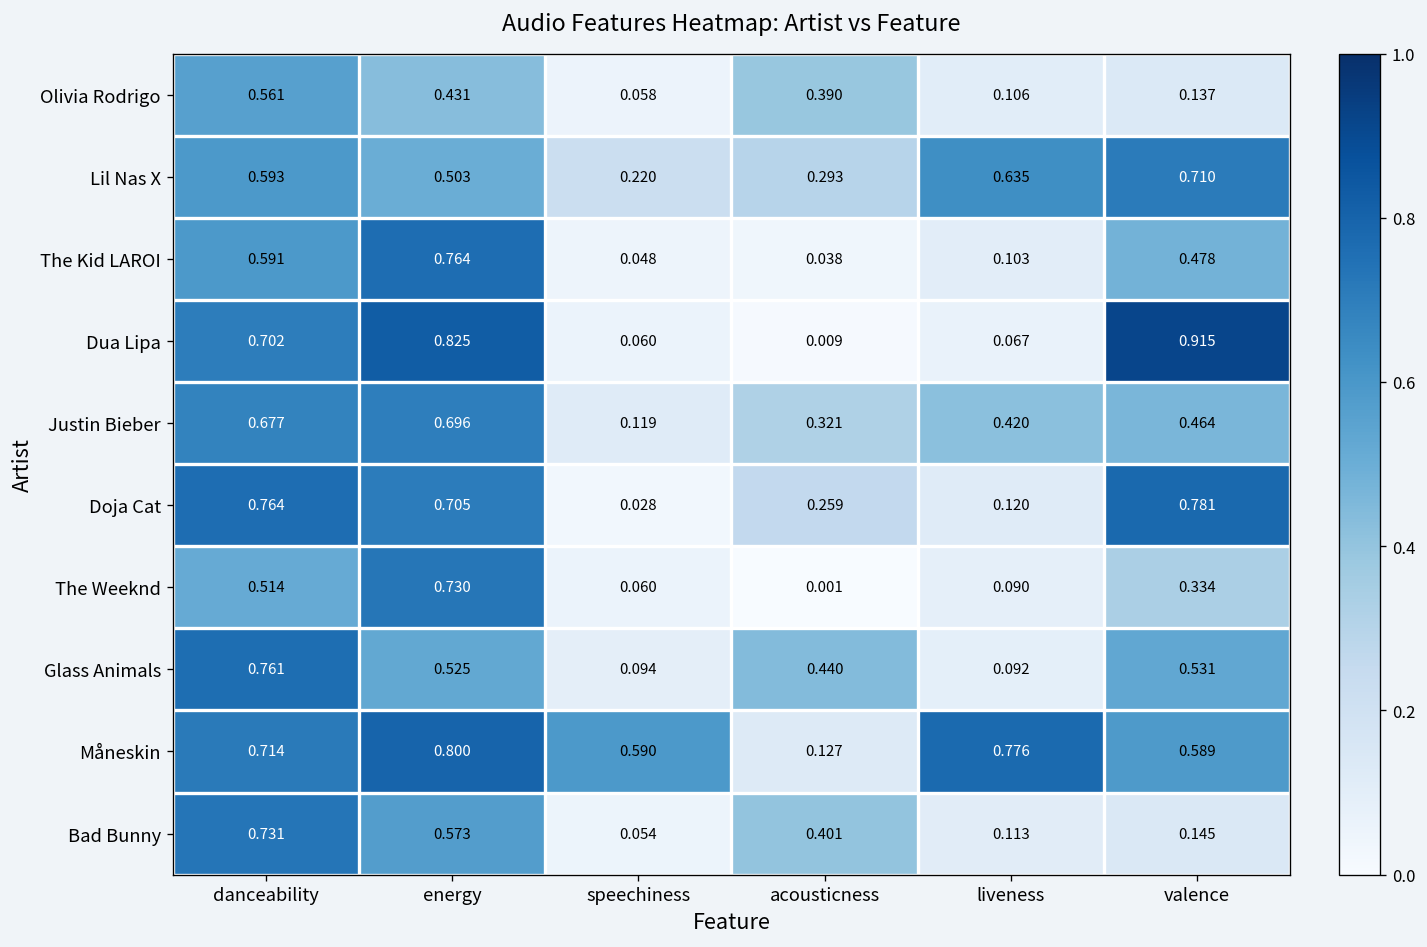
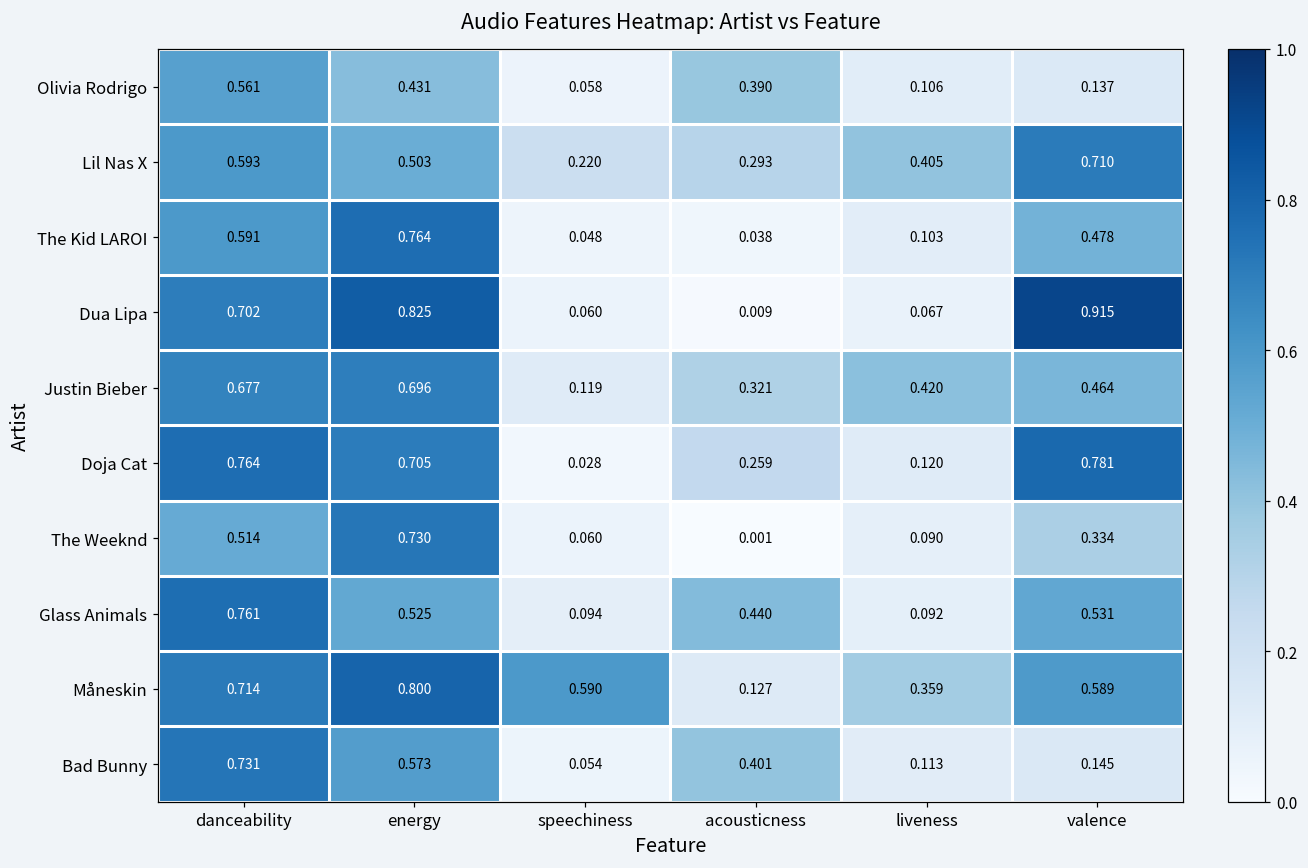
  {
    "Olivia Rodrigo": {
      "danceability": 0.561,
      "energy": 0.431,
      "speechiness": 0.058,
      "acousticness": 0.390,
      "liveness": 0.106,
      "valence": 0.137
    },
    "Lil Nas X": {
      "danceability": 0.593,
      "energy": 0.503,
      "speechiness": 0.220,
      "acousticness": 0.293,
-     "liveness": 0.635,
+     "liveness": 0.405,
      "valence": 0.710
    },
    "The Kid LAROI": {
      "danceability": 0.591,
      "energy": 0.764,
      "speechiness": 0.048,
      "acousticness": 0.038,
      "liveness": 0.103,
      "valence": 0.478
    },
    "Dua Lipa": {
      "danceability": 0.702,
      "energy": 0.825,
      "speechiness": 0.060,
      "acousticness": 0.009,
      "liveness": 0.067,
      "valence": 0.915
    },
    "Justin Bieber": {
      "danceability": 0.677,
      "energy": 0.696,
      "speechiness": 0.119,
      "acousticness": 0.321,
      "liveness": 0.420,
      "valence": 0.464
    },
    "Doja Cat": {
      "danceability": 0.764,
      "energy": 0.705,
      "speechiness": 0.028,
      "acousticness": 0.259,
      "liveness": 0.120,
      "valence": 0.781
    },
    "The Weeknd": {
      "danceability": 0.514,
      "energy": 0.730,
      "speechiness": 0.060,
      "acousticness": 0.001,
      "liveness": 0.090,
      "valence": 0.334
    },
    "Glass Animals": {
      "danceability": 0.761,
      "energy": 0.525,
      "speechiness": 0.094,
      "acousticness": 0.440,
      "liveness": 0.092,
      "valence": 0.531
    },
    "Måneskin": {
      "danceability": 0.714,
      "energy": 0.800,
      "speechiness": 0.590,
      "acousticness": 0.127,
-     "liveness": 0.776,
+     "liveness": 0.359,
      "valence": 0.589
    },
    "Bad Bunny": {
      "danceability": 0.731,
      "energy": 0.573,
      "speechiness": 0.054,
      "acousticness": 0.401,
      "liveness": 0.113,
      "valence": 0.145
    }
  }
